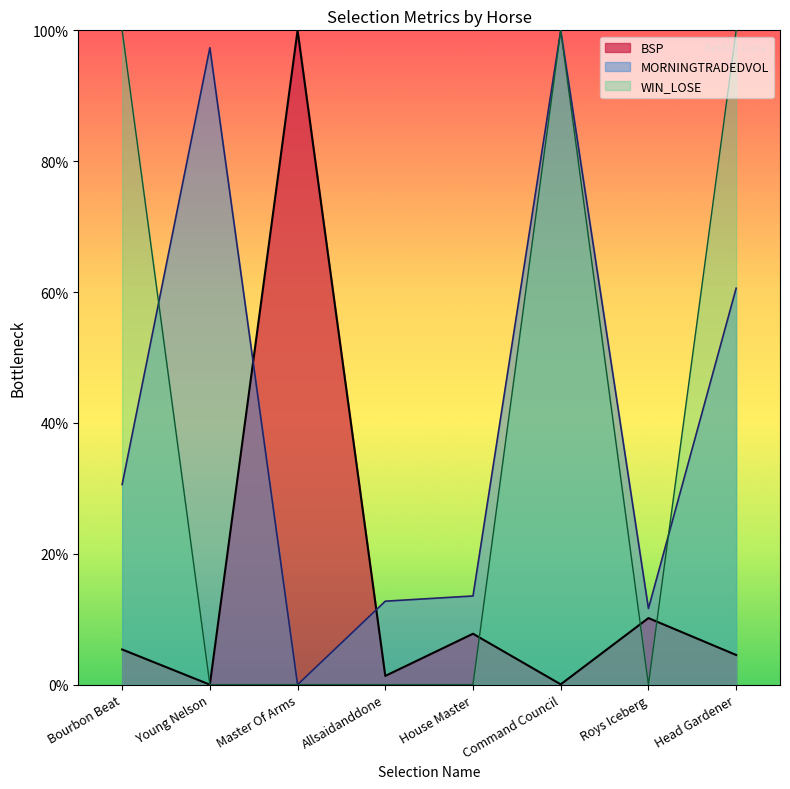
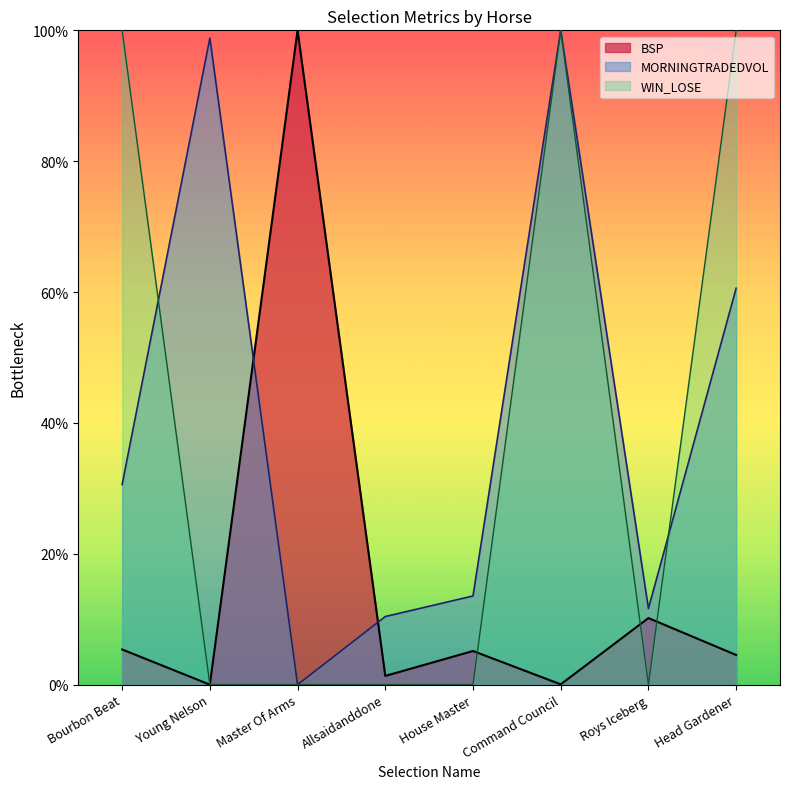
  {
    "BSP": {
      "Bourbon Beat": "5%",
      "Master Of Arms": "100%",
      "Allsaidanddone": "1%",
-     "House Master": "8%",
+     "House Master": "5%",
      "Command Council": "0%",
      "Roys Iceberg": "10%",
      "Head Gardener": "5%"
    },
    "MORNINGTRADEDVOL": {
      "Bourbon Beat": "31%",
-     "Young Nelson": "97%",
-     "Allsaidanddone": "13%",
+     "Young Nelson": "99%",
+     "Allsaidanddone": "10%",
      "House Master": "14%",
      "Roys Iceberg": "12%",
      "Head Gardener": "61%"
    },
    "WIN_LOSE": {
      "Bourbon Beat": "100%",
      "Allsaidanddone": "0%",
      "House Master": "0%",
      "Roys Iceberg": "0%",
      "Head Gardener": "100%"
    }
  }
